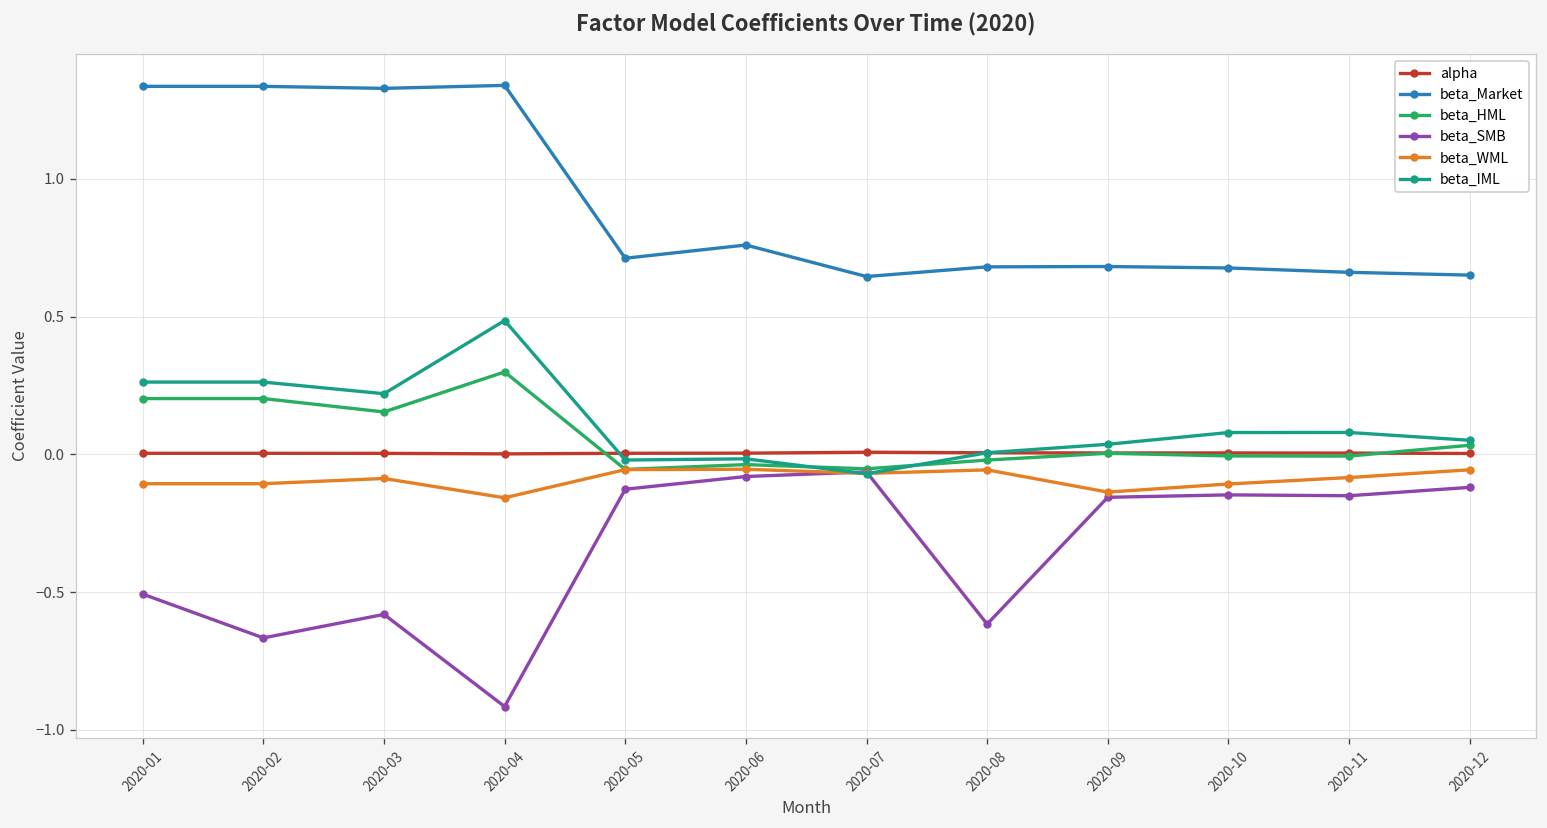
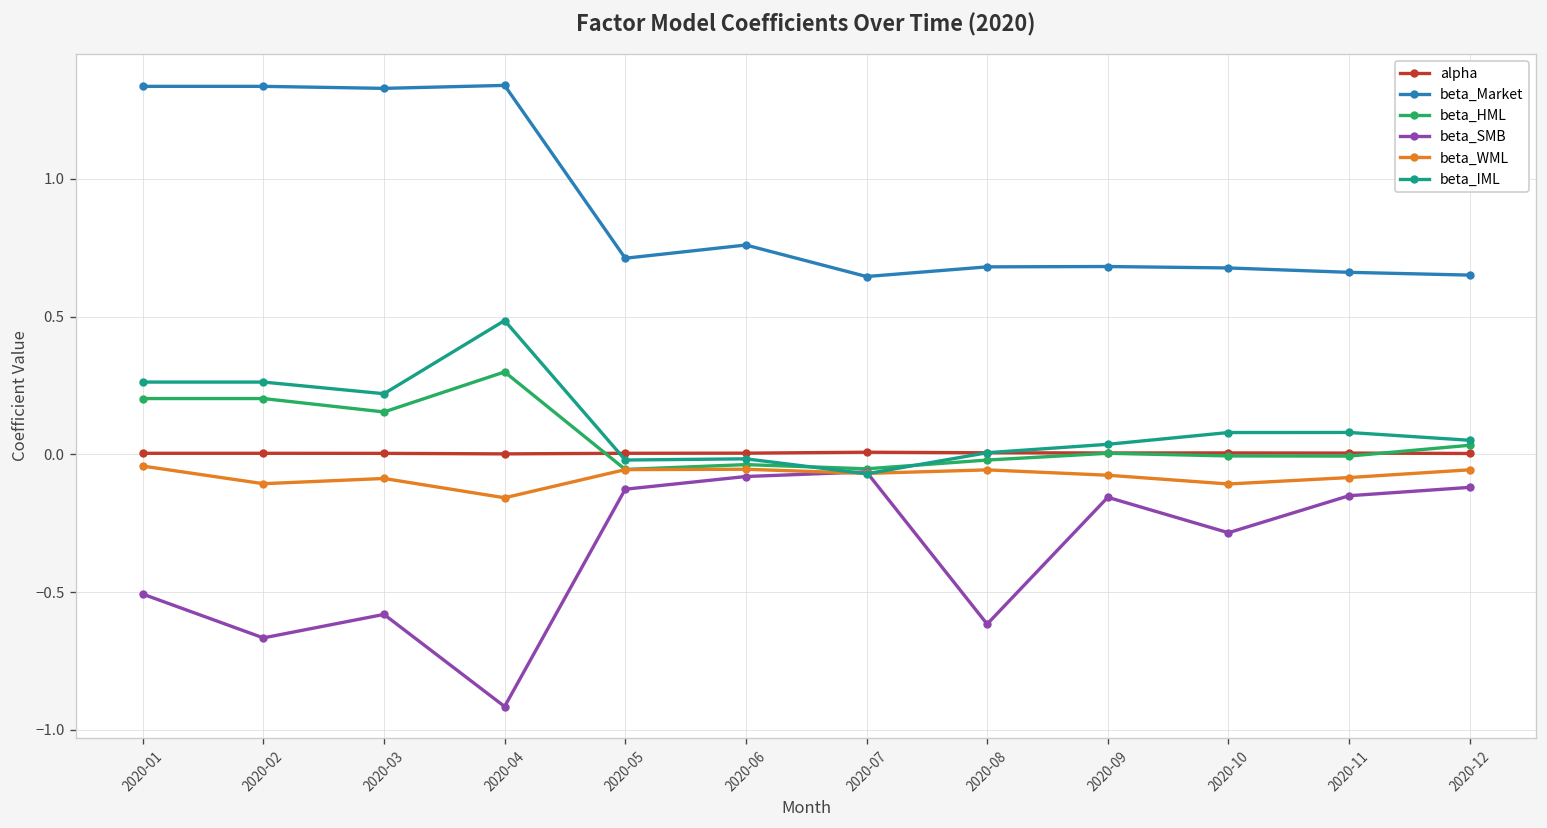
  {
    "alpha": {
      "2020-01": 0.00,
      "2020-02": 0.00,
      "2020-03": 0.00,
      "2020-04": 0.00,
      "2020-05": 0.00,
      "2020-06": 0.00,
      "2020-07": 0.01,
      "2020-12": 0.00
    },
    "beta_Market": {
      "2020-01": 1.34,
      "2020-02": 1.34,
      "2020-03": 1.33,
      "2020-04": 1.34,
      "2020-05": 0.71,
      "2020-06": 0.76,
      "2020-07": 0.65,
      "2020-08": 0.68,
      "2020-09": 0.68,
      "2020-10": 0.68,
      "2020-11": 0.66,
      "2020-12": 0.65
    },
    "beta_SMB": {
      "2020-01": -0.51,
      "2020-02": -0.67,
      "2020-03": -0.58,
      "2020-04": -0.92,
      "2020-05": -0.13,
      "2020-06": -0.08,
      "2020-08": -0.62,
      "2020-09": -0.16,
-     "2020-10": -0.15,
+     "2020-10": -0.28,
      "2020-11": -0.15,
      "2020-12": -0.12
    },
    "beta_WML": {
-     "2020-01": -0.11,
+     "2020-01": -0.04,
      "2020-02": -0.11,
      "2020-03": -0.09,
      "2020-04": -0.16,
      "2020-06": -0.05,
      "2020-08": -0.06,
-     "2020-09": -0.14,
+     "2020-09": -0.08,
      "2020-10": -0.11,
      "2020-11": -0.08,
      "2020-12": -0.06
    }
  }
